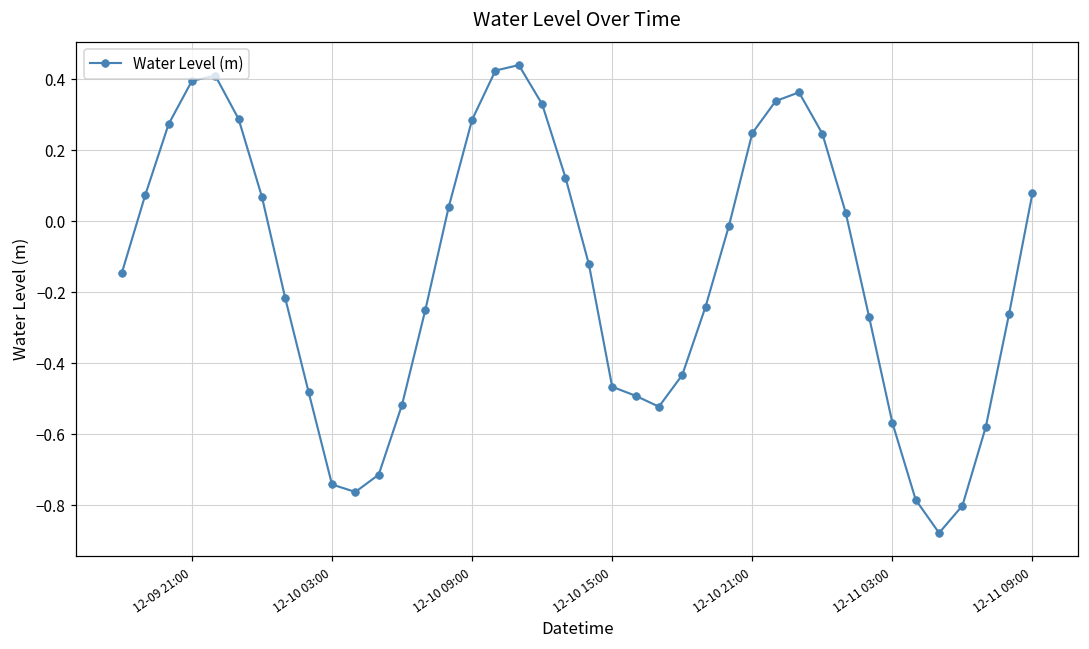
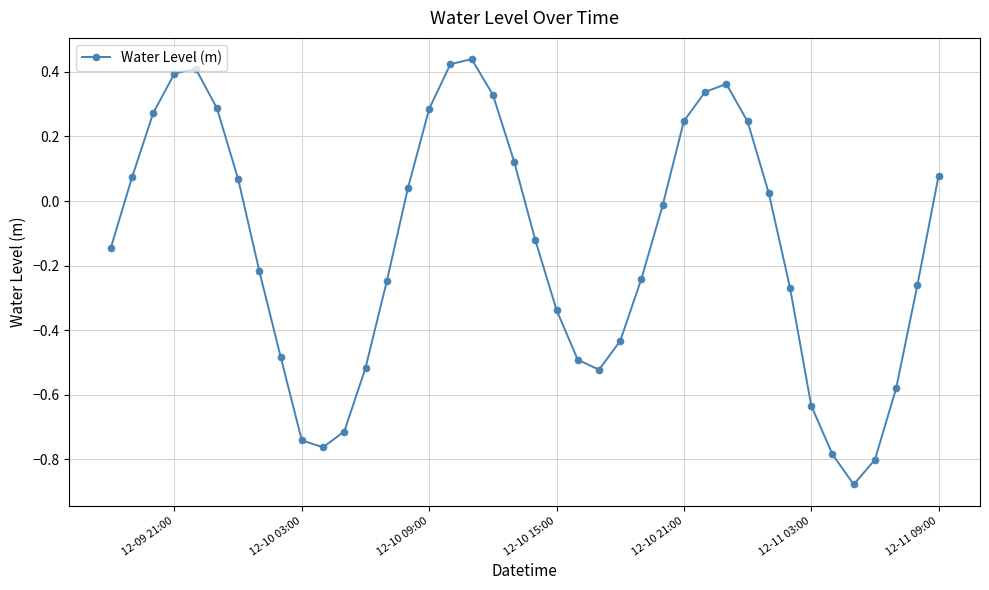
  {
    "12-09 21:00": 0.39,
    "12-10 03:00": -0.74,
    "12-10 09:00": 0.29,
-   "12-10 15:00": -0.47,
+   "12-10 15:00": -0.34,
    "12-10 21:00": 0.25,
-   "12-11 03:00": -0.57,
+   "12-11 03:00": -0.63,
    "12-11 09:00": 0.08
  }
